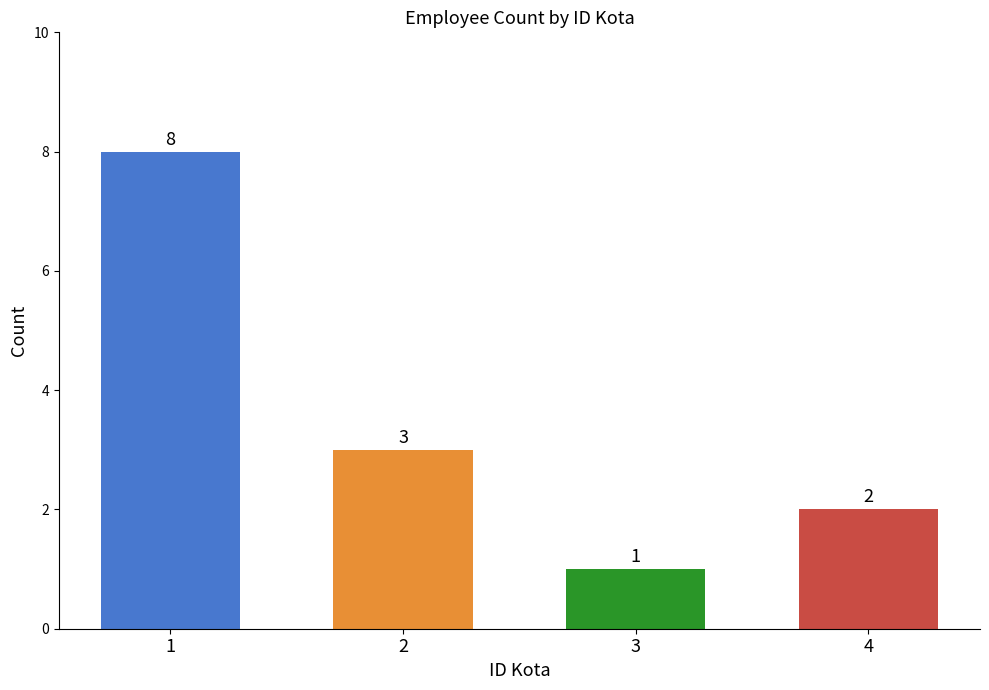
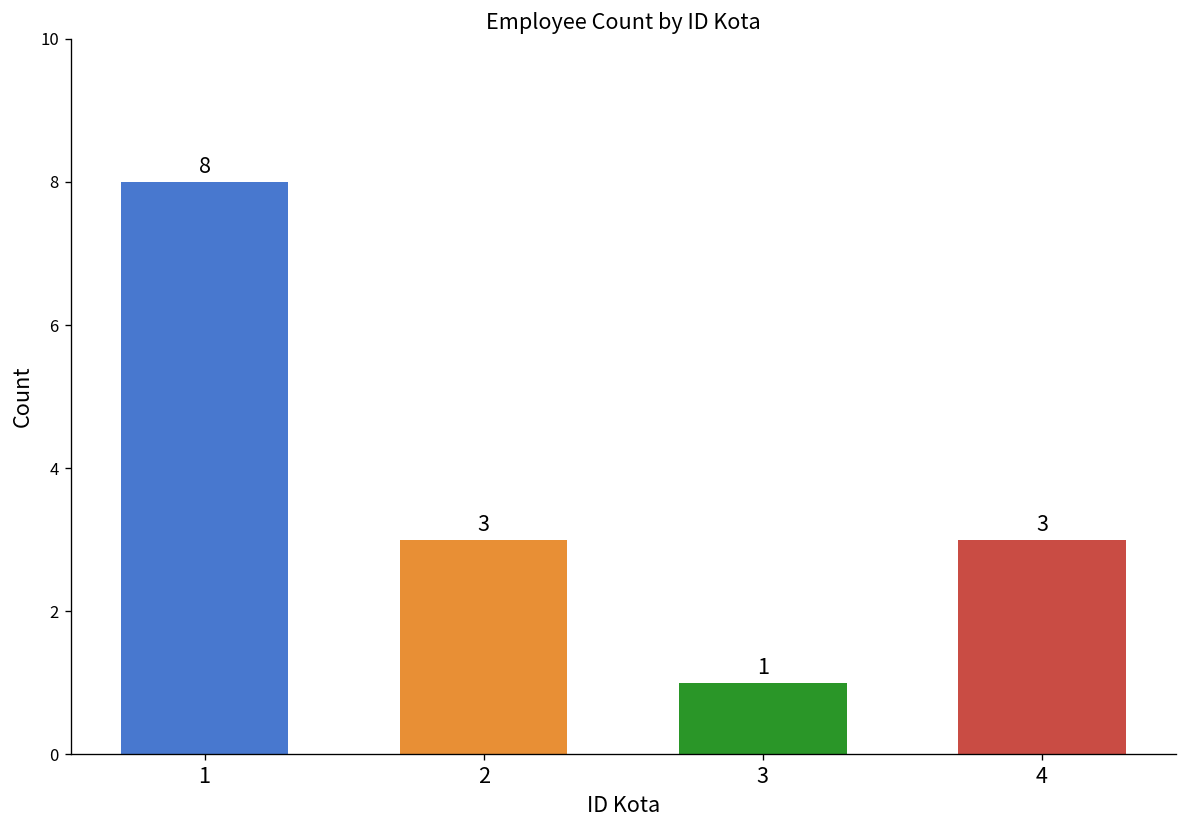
  {
    "1": 8,
    "2": 3,
    "3": 1,
-   "4": 2
+   "4": 3
  }
